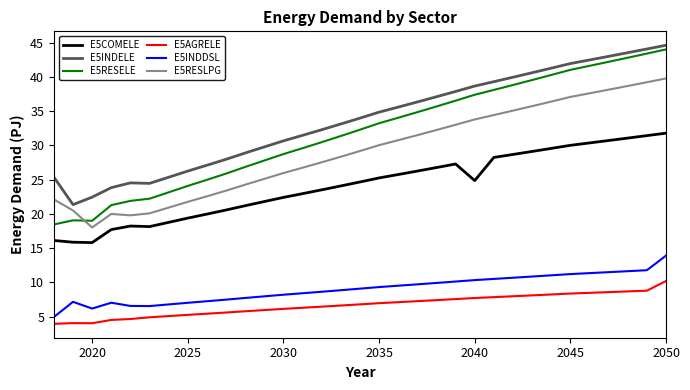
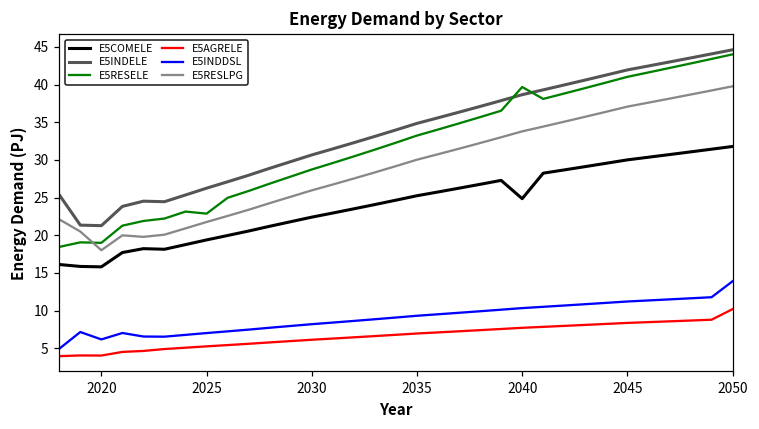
  {
    "E5COMELE": {
      "2020": 16,
      "2025": 19,
      "2030": 22,
      "2035": 25,
      "2040": 25,
      "2045": 30,
      "2050": 32
    },
    "E5INDELE": {
-     "2020": 22,
+     "2020": 21,
      "2025": 26,
      "2030": 31,
      "2035": 35,
      "2040": 39,
      "2045": 42,
      "2050": 45
    },
    "E5RESELE": {
      "2020": 19,
-     "2025": 24,
+     "2025": 23,
      "2030": 29,
      "2035": 33,
-     "2040": 37,
+     "2040": 40,
      "2045": 41,
      "2050": 44
    },
    "E5AGRELE": {
      "2020": 4,
      "2025": 5,
      "2030": 6,
      "2035": 7,
      "2040": 8,
      "2045": 8,
      "2050": 10
    },
    "E5INDDSL": {
      "2020": 6,
      "2025": 7,
      "2030": 8,
      "2035": 9,
      "2040": 10,
      "2045": 11,
      "2050": 14
    },
    "E5RESLPG": {
      "2020": 18,
      "2025": 22,
      "2030": 26,
      "2035": 30,
      "2040": 34,
      "2045": 37,
      "2050": 40
    }
  }
